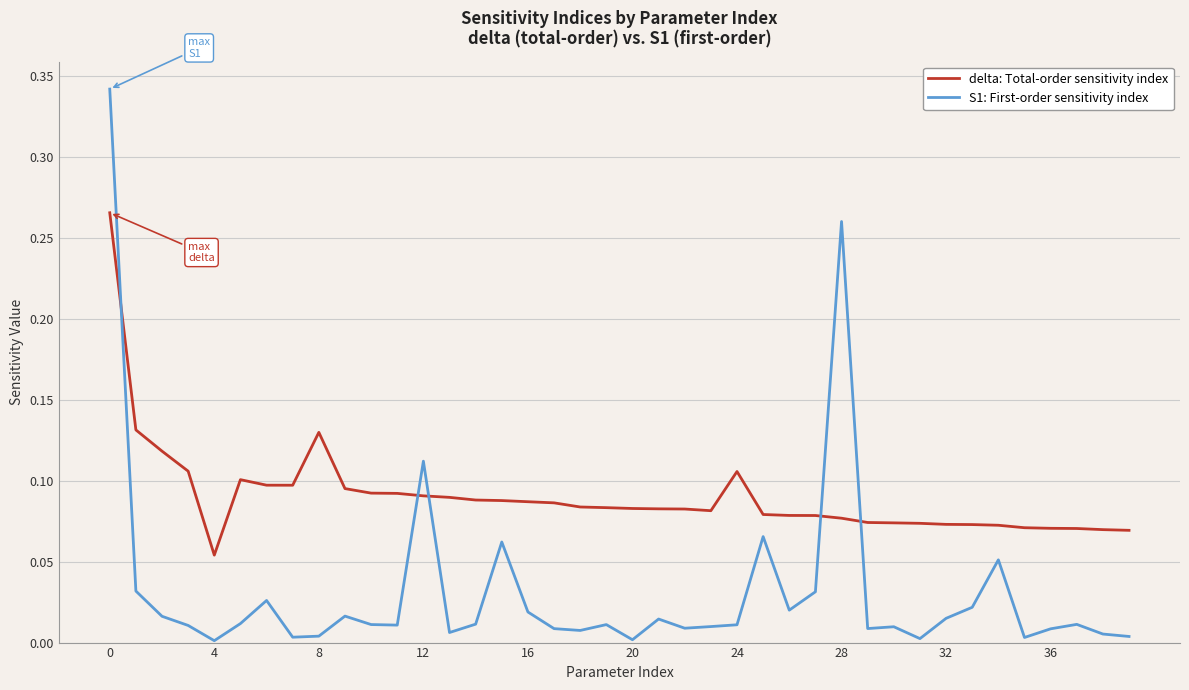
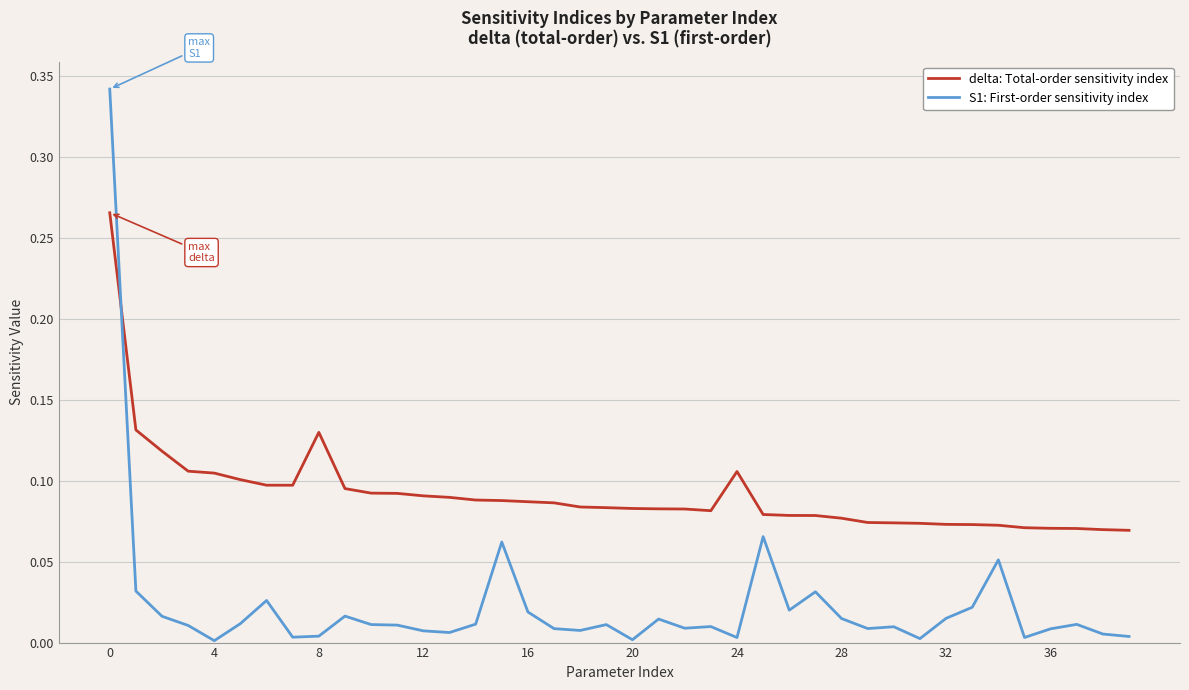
  {
    "delta: Total-order sensitivity index": {
      "0": 0.266,
-     "4": 0.054,
+     "4": 0.105,
      "8": 0.130,
      "12": 0.091,
      "16": 0.087,
      "20": 0.083,
      "24": 0.106,
      "28": 0.077,
      "32": 0.073,
      "36": 0.071
    },
    "S1: First-order sensitivity index": {
      "0": 0.342,
      "4": 0.001,
      "8": 0.004,
-     "12": 0.112,
+     "12": 0.007,
      "16": 0.019,
      "20": 0.002,
-     "24": 0.011,
-     "28": 0.260,
+     "24": 0.003,
+     "28": 0.015,
      "32": 0.015,
      "36": 0.009
    }
  }
